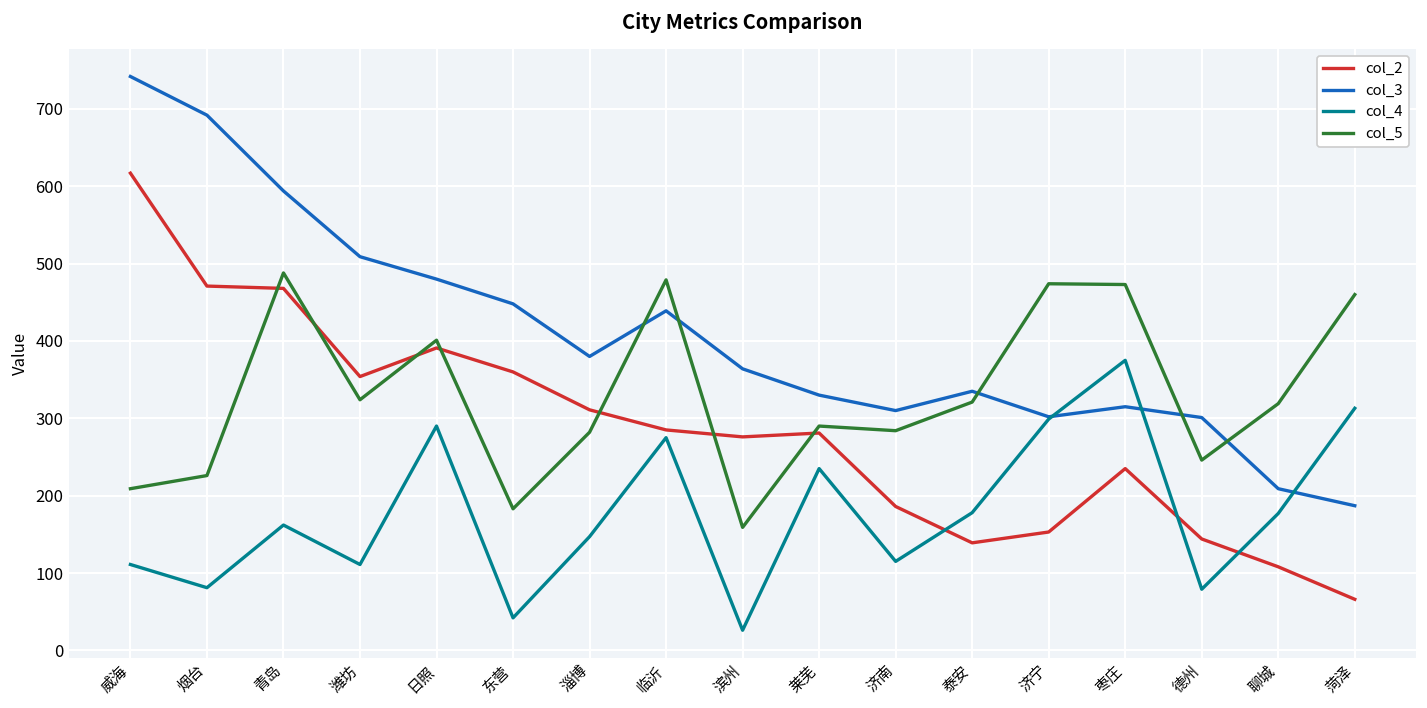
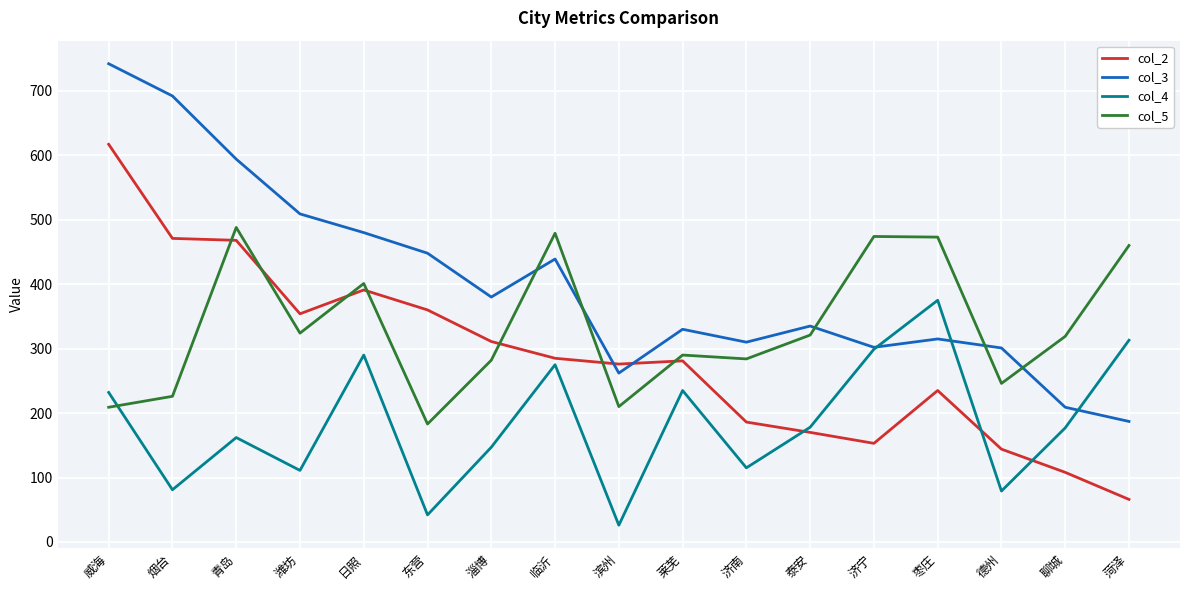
  {
    "col_2": {
      "威海": 620,
      "烟台": 470,
      "青岛": 470,
      "潍坊": 350,
      "日照": 390,
      "东营": 360,
      "淄博": 310,
      "临沂": 290,
      "滨州": 280,
      "莱芜": 280,
      "济南": 190,
-     "泰安": 140,
+     "泰安": 170,
      "济宁": 150,
      "枣庄": 240,
      "德州": 140,
      "聊城": 110,
      "菏泽": 70
    },
    "col_3": {
      "威海": 740,
      "烟台": 690,
      "青岛": 590,
      "潍坊": 510,
      "日照": 480,
      "东营": 450,
      "淄博": 380,
      "临沂": 440,
-     "滨州": 360,
+     "滨州": 260,
      "莱芜": 330,
      "济南": 310,
      "泰安": 340,
      "枣庄": 320,
      "德州": 300,
      "聊城": 210,
      "菏泽": 190
    },
    "col_4": {
-     "威海": 110,
+     "威海": 230,
      "烟台": 80,
      "青岛": 160,
      "潍坊": 110,
      "日照": 290,
      "东营": 40,
      "淄博": 150,
      "临沂": 280,
      "滨州": 30,
      "莱芜": 240,
      "济南": 120,
      "泰安": 180,
      "枣庄": 380,
      "德州": 80,
      "聊城": 180,
      "菏泽": 310
    },
    "col_5": {
      "威海": 210,
      "烟台": 230,
      "青岛": 490,
      "潍坊": 320,
      "日照": 400,
      "东营": 180,
      "淄博": 280,
      "临沂": 480,
-     "滨州": 160,
+     "滨州": 210,
      "莱芜": 290,
      "济南": 280,
      "泰安": 320,
      "济宁": 470,
      "枣庄": 470,
      "德州": 250,
      "聊城": 320,
      "菏泽": 460
    }
  }
